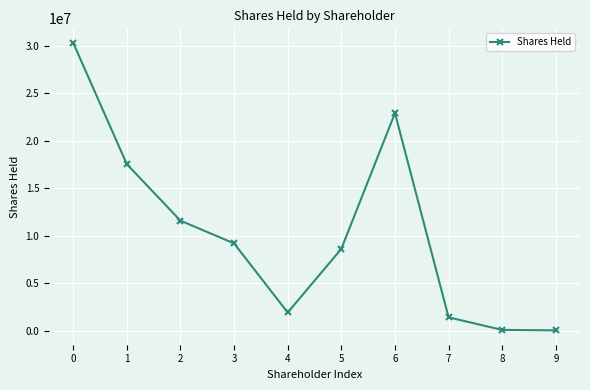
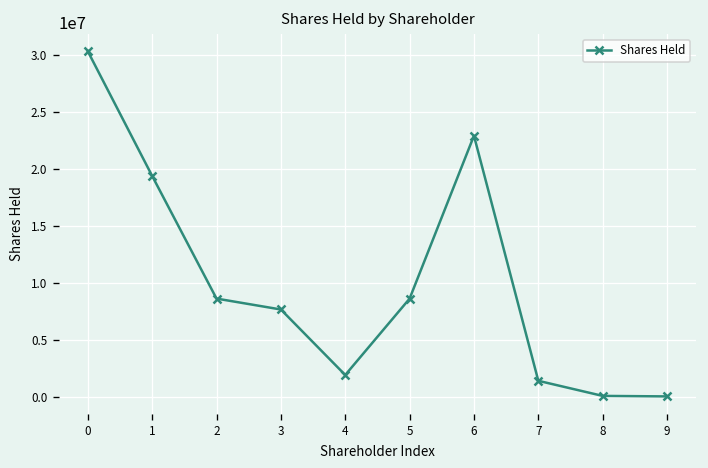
  {
    "0": 30000000,
-   "1": 18000000,
-   "2": 12000000,
-   "3": 9000000,
+   "1": 19000000,
+   "2": 9000000,
+   "3": 8000000,
    "4": 2000000,
    "5": 9000000,
    "6": 23000000,
    "7": 1000000,
    "8": 0,
    "9": 0
  }
